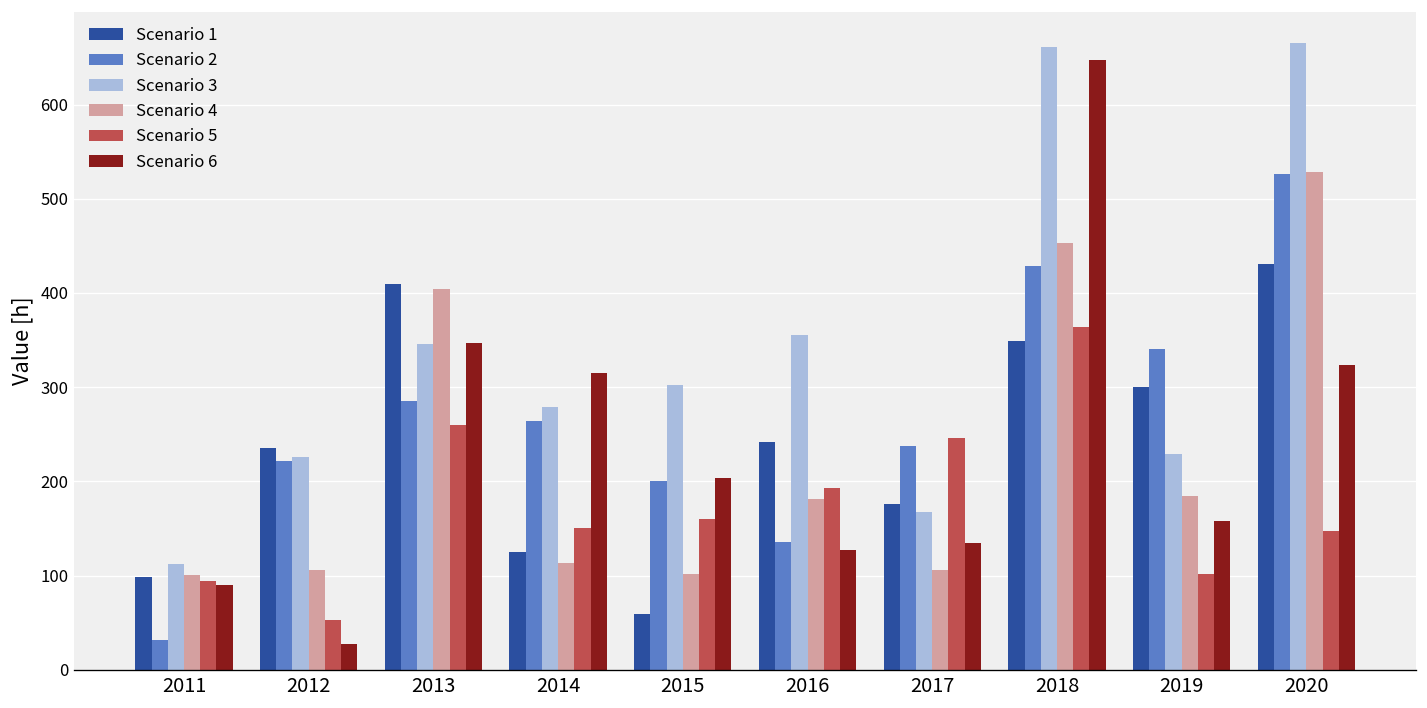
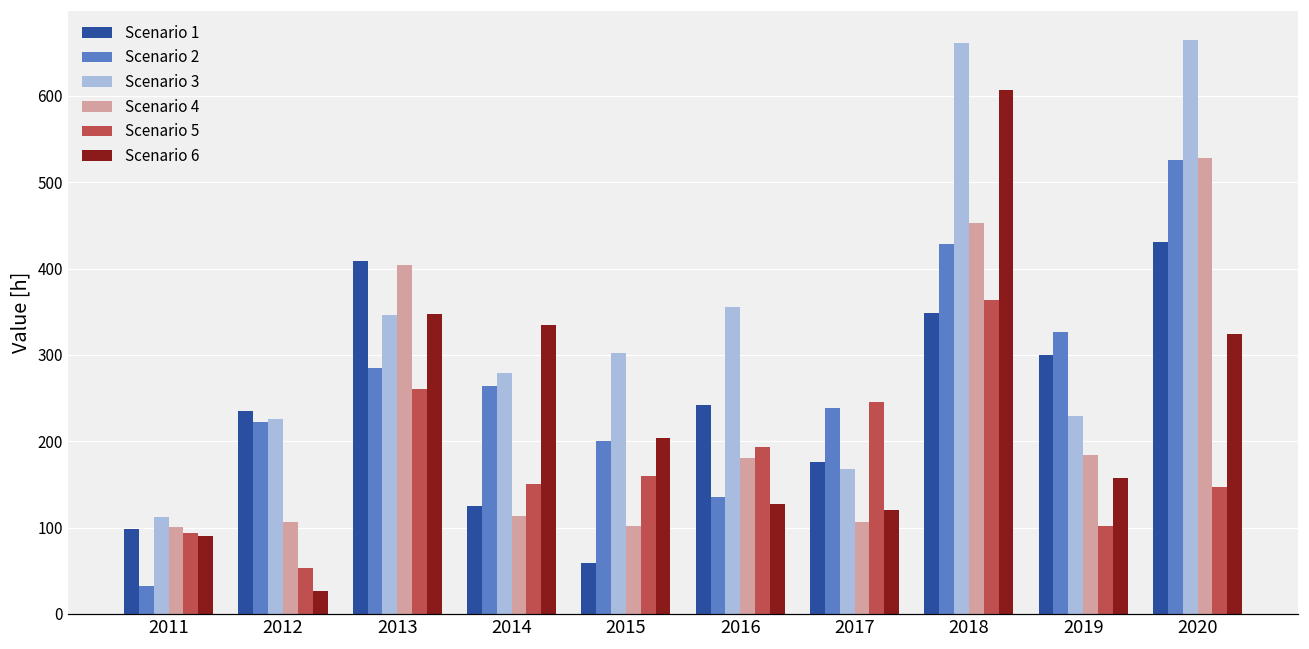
  {
    "Scenario 1": {
      "2011": 100,
      "2012": 240,
      "2013": 410,
      "2014": 130,
      "2015": 60,
      "2016": 240,
      "2017": 180,
      "2018": 350,
      "2019": 300,
      "2020": 430
    },
    "Scenario 2": {
      "2011": 30,
      "2012": 220,
      "2013": 290,
      "2014": 260,
      "2015": 200,
      "2016": 140,
      "2017": 240,
      "2018": 430,
-     "2019": 340,
+     "2019": 330,
      "2020": 530
    },
    "Scenario 3": {
      "2011": 110,
      "2012": 230,
      "2013": 350,
      "2014": 280,
      "2015": 300,
      "2016": 360,
      "2017": 170,
      "2018": 660,
      "2019": 230,
      "2020": 670
    },
    "Scenario 4": {
      "2011": 100,
      "2012": 110,
      "2013": 400,
      "2014": 110,
      "2015": 100,
      "2016": 180,
      "2017": 110,
      "2018": 450,
      "2019": 180,
      "2020": 530
    },
    "Scenario 5": {
      "2011": 90,
      "2012": 50,
      "2013": 260,
      "2014": 150,
      "2015": 160,
      "2016": 190,
      "2017": 250,
      "2018": 360,
      "2019": 100,
      "2020": 150
    },
    "Scenario 6": {
      "2011": 90,
      "2012": 30,
      "2013": 350,
-     "2014": 320,
+     "2014": 340,
      "2015": 200,
      "2016": 130,
-     "2017": 140,
-     "2018": 650,
+     "2017": 120,
+     "2018": 610,
      "2019": 160,
      "2020": 320
    }
  }
